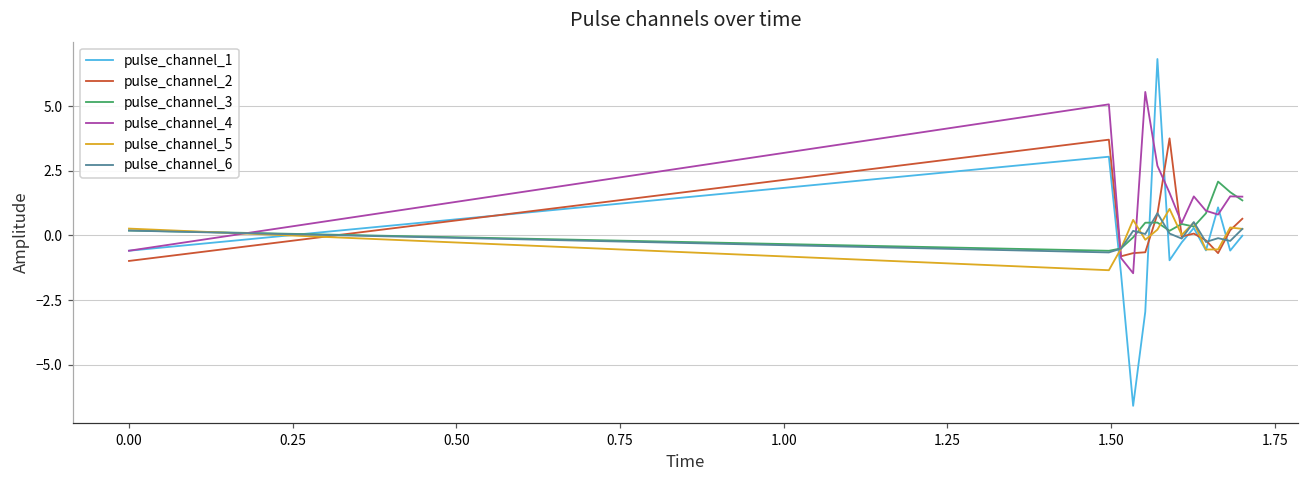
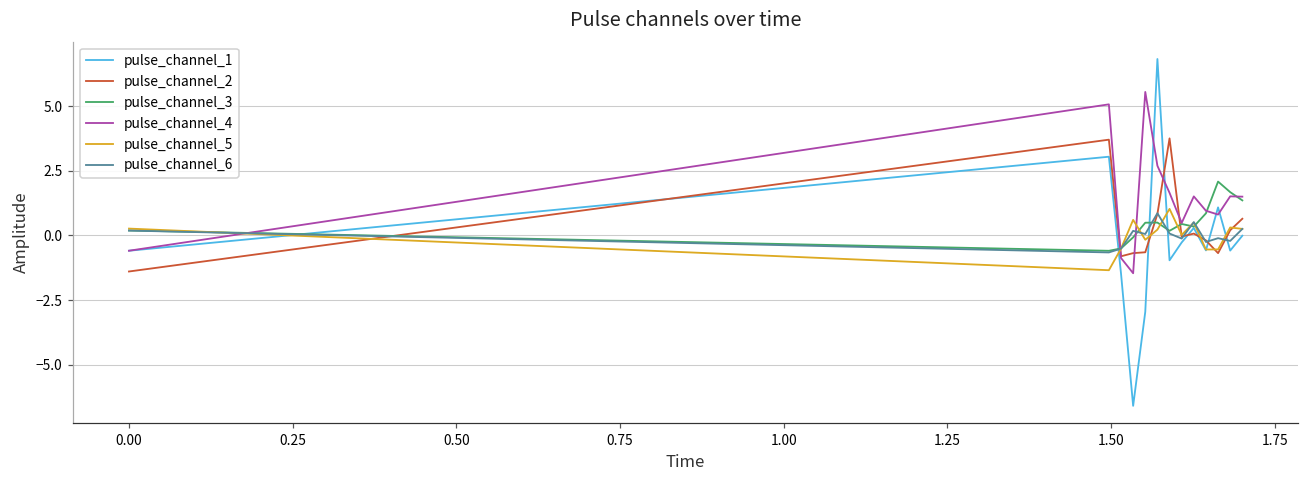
  {
    "pulse_channel_2": {
-     "0.00": -1.0
+     "0.00": -1.4
    }
  }
